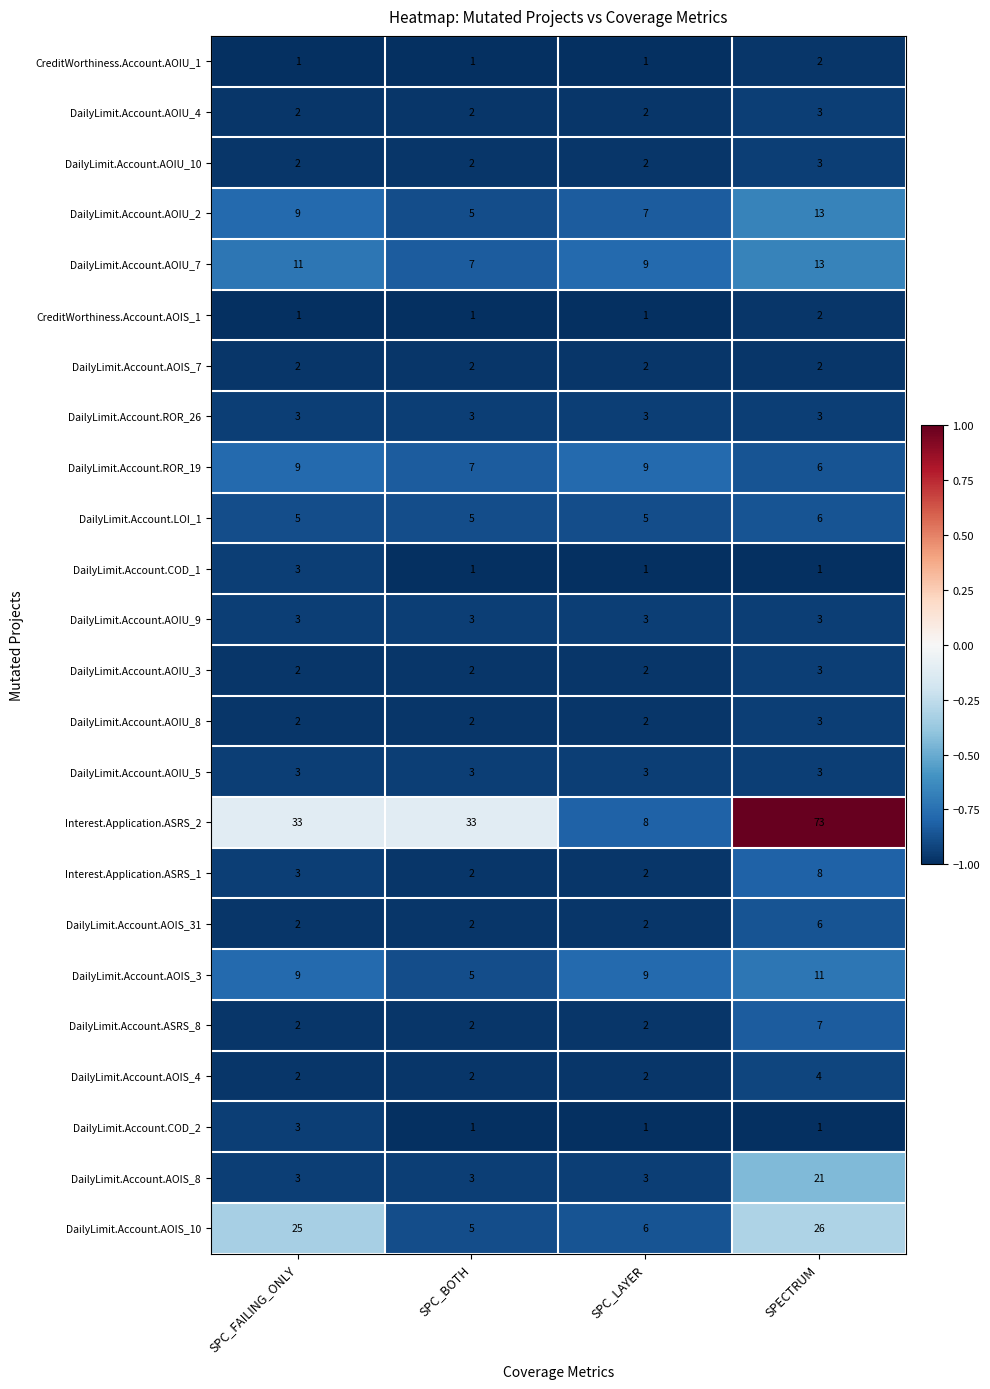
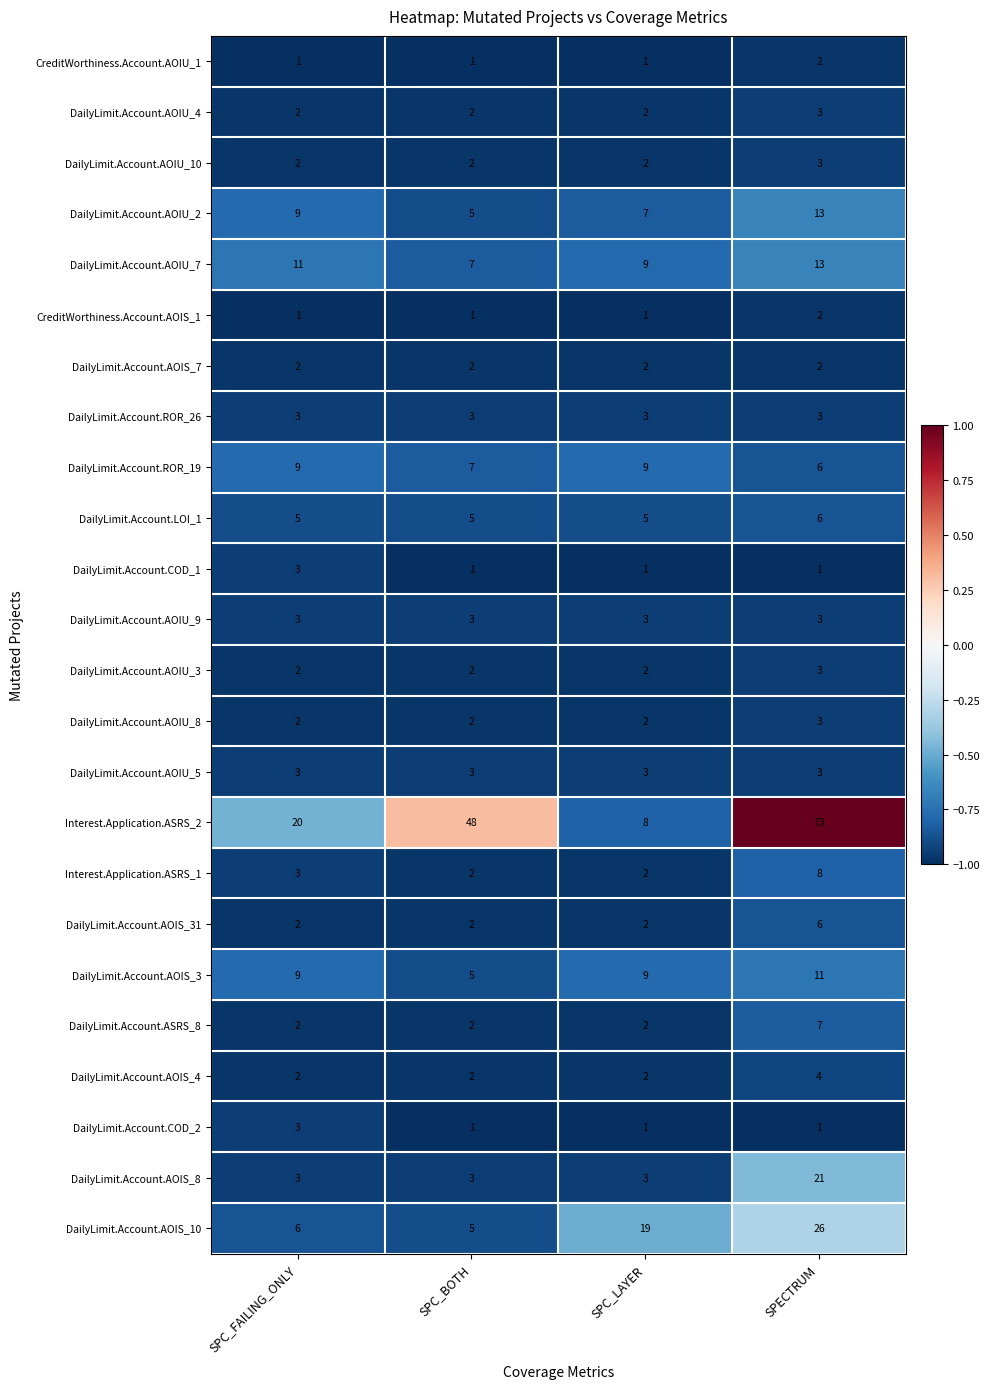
  {
    "CreditWorthiness.Account.AOIU_1": {
      "SPC_FAILING_ONLY": 1,
      "SPC_BOTH": 1,
      "SPC_LAYER": 1,
      "SPECTRUM": 2
    },
    "DailyLimit.Account.AOIU_4": {
      "SPC_FAILING_ONLY": 2,
      "SPC_BOTH": 2,
      "SPC_LAYER": 2,
      "SPECTRUM": 3
    },
    "DailyLimit.Account.AOIU_10": {
      "SPC_FAILING_ONLY": 2,
      "SPC_BOTH": 2,
      "SPC_LAYER": 2,
      "SPECTRUM": 3
    },
    "DailyLimit.Account.AOIU_2": {
      "SPC_FAILING_ONLY": 9,
      "SPC_BOTH": 5,
      "SPC_LAYER": 7,
      "SPECTRUM": 13
    },
    "DailyLimit.Account.AOIU_7": {
      "SPC_FAILING_ONLY": 11,
      "SPC_BOTH": 7,
      "SPC_LAYER": 9,
      "SPECTRUM": 13
    },
    "CreditWorthiness.Account.AOIS_1": {
      "SPC_FAILING_ONLY": 1,
      "SPC_BOTH": 1,
      "SPC_LAYER": 1,
      "SPECTRUM": 2
    },
    "DailyLimit.Account.AOIS_7": {
      "SPC_FAILING_ONLY": 2,
      "SPC_BOTH": 2,
      "SPC_LAYER": 2,
      "SPECTRUM": 2
    },
    "DailyLimit.Account.ROR_26": {
      "SPC_FAILING_ONLY": 3,
      "SPC_BOTH": 3,
      "SPC_LAYER": 3,
      "SPECTRUM": 3
    },
    "DailyLimit.Account.ROR_19": {
      "SPC_FAILING_ONLY": 9,
      "SPC_BOTH": 7,
      "SPC_LAYER": 9,
      "SPECTRUM": 6
    },
    "DailyLimit.Account.LOI_1": {
      "SPC_FAILING_ONLY": 5,
      "SPC_BOTH": 5,
      "SPC_LAYER": 5,
      "SPECTRUM": 6
    },
    "DailyLimit.Account.COD_1": {
      "SPC_FAILING_ONLY": 3,
      "SPC_BOTH": 1,
      "SPC_LAYER": 1,
      "SPECTRUM": 1
    },
    "DailyLimit.Account.AOIU_9": {
      "SPC_FAILING_ONLY": 3,
      "SPC_BOTH": 3,
      "SPC_LAYER": 3,
      "SPECTRUM": 3
    },
    "DailyLimit.Account.AOIU_3": {
      "SPC_FAILING_ONLY": 2,
      "SPC_BOTH": 2,
      "SPC_LAYER": 2,
      "SPECTRUM": 3
    },
    "DailyLimit.Account.AOIU_8": {
      "SPC_FAILING_ONLY": 2,
      "SPC_BOTH": 2,
      "SPC_LAYER": 2,
      "SPECTRUM": 3
    },
    "DailyLimit.Account.AOIU_5": {
      "SPC_FAILING_ONLY": 3,
      "SPC_BOTH": 3,
      "SPC_LAYER": 3,
      "SPECTRUM": 3
    },
    "Interest.Application.ASRS_2": {
-     "SPC_FAILING_ONLY": 33,
-     "SPC_BOTH": 33,
+     "SPC_FAILING_ONLY": 20,
+     "SPC_BOTH": 48,
      "SPC_LAYER": 8,
      "SPECTRUM": 73
    },
    "Interest.Application.ASRS_1": {
      "SPC_FAILING_ONLY": 3,
      "SPC_BOTH": 2,
      "SPC_LAYER": 2,
      "SPECTRUM": 8
    },
    "DailyLimit.Account.AOIS_31": {
      "SPC_FAILING_ONLY": 2,
      "SPC_BOTH": 2,
      "SPC_LAYER": 2,
      "SPECTRUM": 6
    },
    "DailyLimit.Account.AOIS_3": {
      "SPC_FAILING_ONLY": 9,
      "SPC_BOTH": 5,
      "SPC_LAYER": 9,
      "SPECTRUM": 11
    },
    "DailyLimit.Account.ASRS_8": {
      "SPC_FAILING_ONLY": 2,
      "SPC_BOTH": 2,
      "SPC_LAYER": 2,
      "SPECTRUM": 7
    },
    "DailyLimit.Account.AOIS_4": {
      "SPC_FAILING_ONLY": 2,
      "SPC_BOTH": 2,
      "SPC_LAYER": 2,
      "SPECTRUM": 4
    },
    "DailyLimit.Account.COD_2": {
      "SPC_FAILING_ONLY": 3,
      "SPC_BOTH": 1,
      "SPC_LAYER": 1,
      "SPECTRUM": 1
    },
    "DailyLimit.Account.AOIS_8": {
      "SPC_FAILING_ONLY": 3,
      "SPC_BOTH": 3,
      "SPC_LAYER": 3,
      "SPECTRUM": 21
    },
    "DailyLimit.Account.AOIS_10": {
-     "SPC_FAILING_ONLY": 25,
+     "SPC_FAILING_ONLY": 6,
      "SPC_BOTH": 5,
-     "SPC_LAYER": 6,
+     "SPC_LAYER": 19,
      "SPECTRUM": 26
    }
  }
